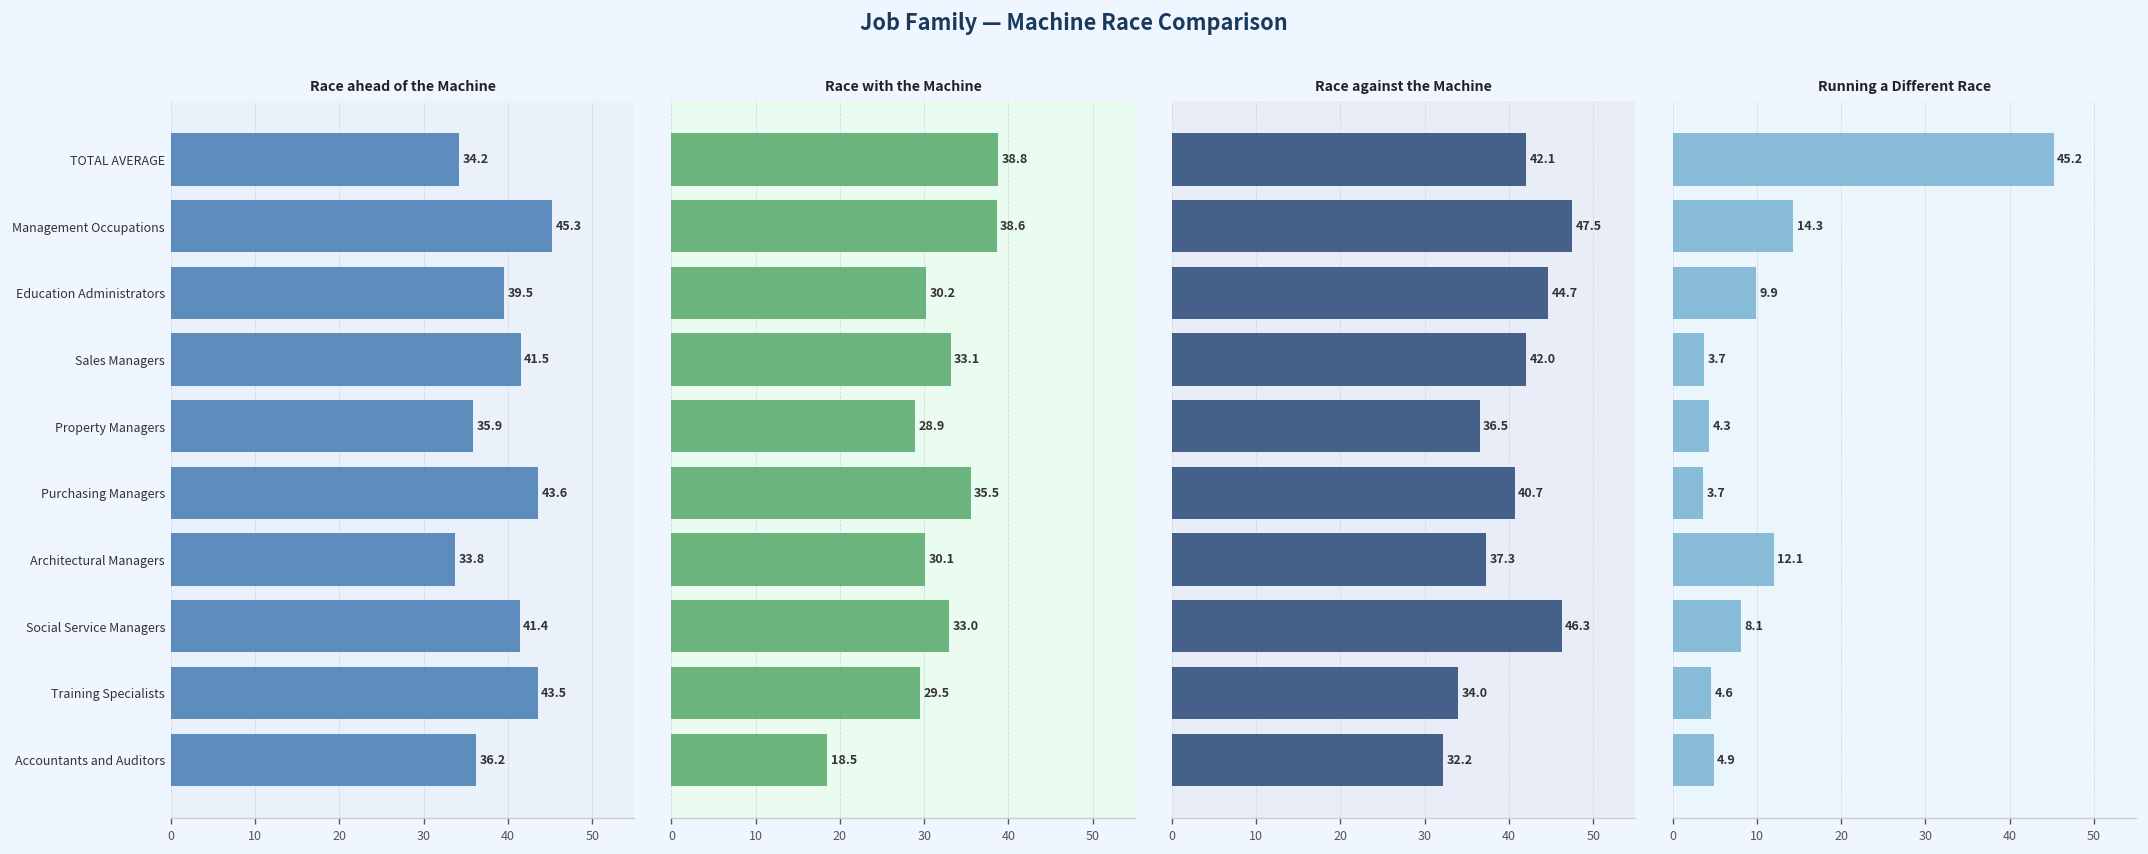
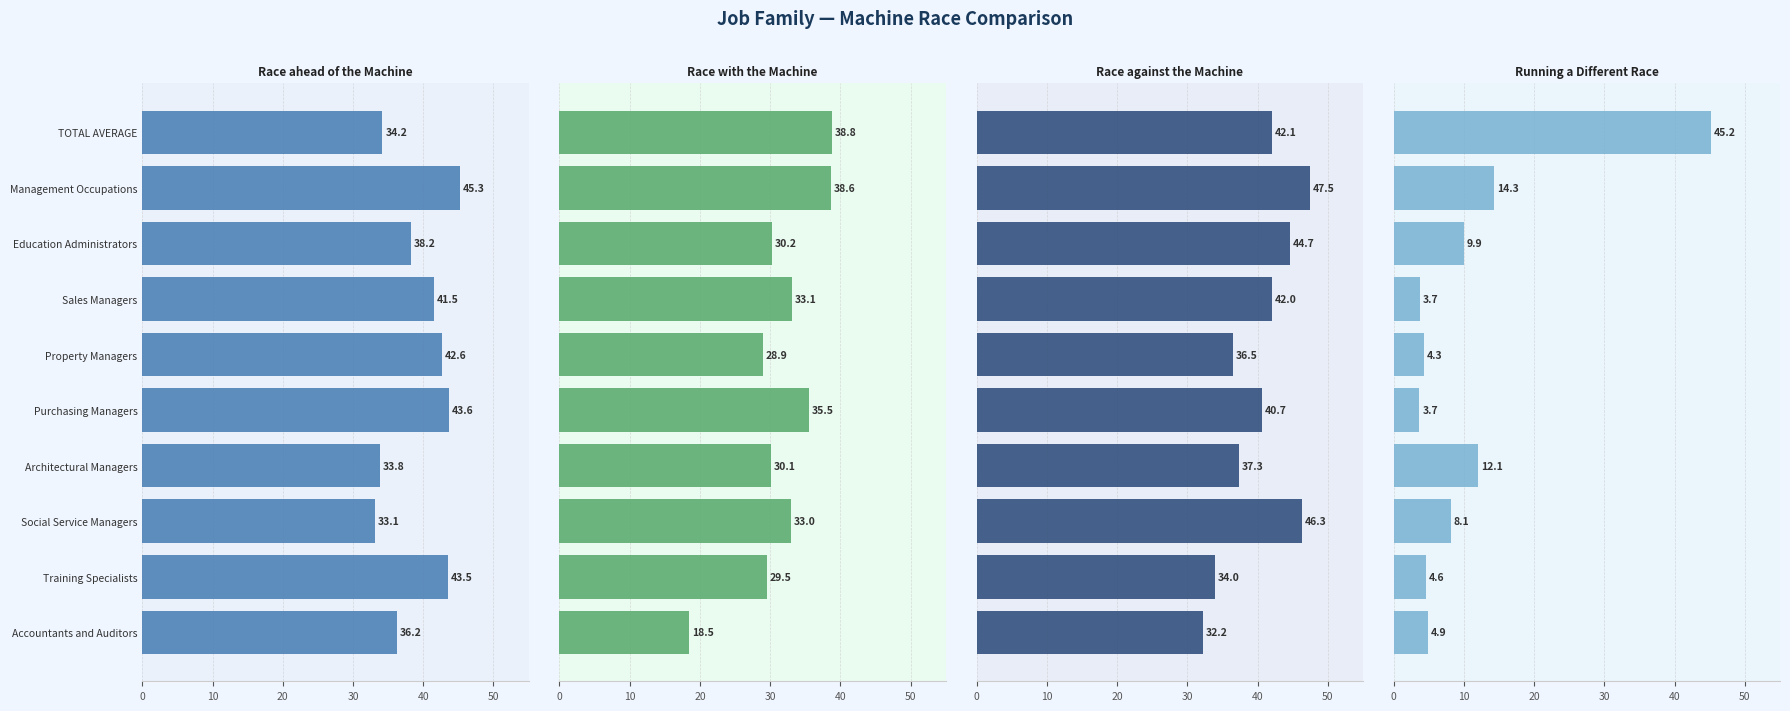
  {
    "Race ahead of the Machine": {
      "TOTAL AVERAGE": 34.2,
      "Management Occupations": 45.3,
-     "Education Administrators": 39.5,
+     "Education Administrators": 38.2,
      "Sales Managers": 41.5,
-     "Property Managers": 35.9,
+     "Property Managers": 42.6,
      "Purchasing Managers": 43.6,
      "Architectural Managers": 33.8,
-     "Social Service Managers": 41.4,
+     "Social Service Managers": 33.1,
      "Training Specialists": 43.5,
      "Accountants and Auditors": 36.2
    }
  }
